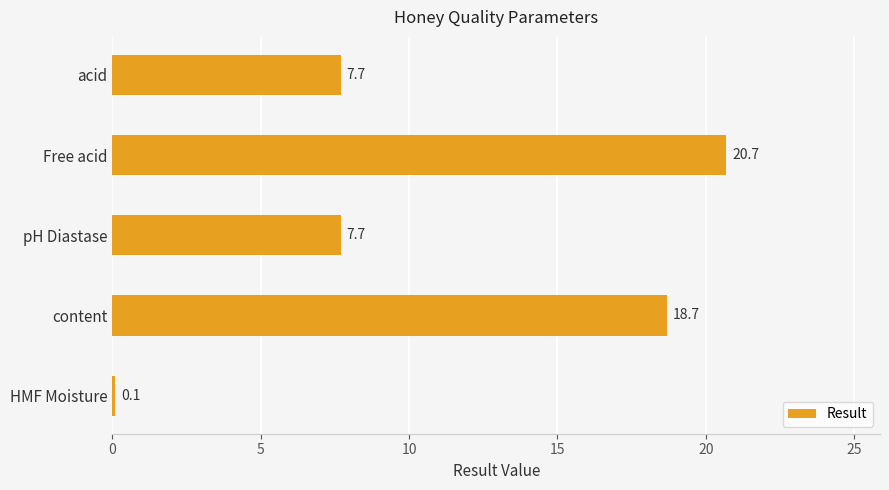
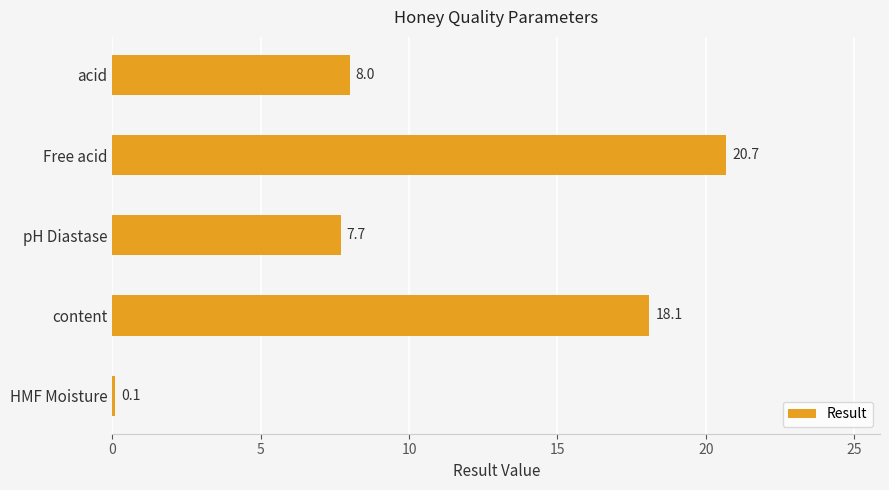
  {
-   "acid": 7.7,
+   "acid": 8.0,
    "Free acid": 20.7,
    "pH Diastase": 7.7,
-   "content": 18.7,
+   "content": 18.1,
    "HMF Moisture": 0.1
  }
